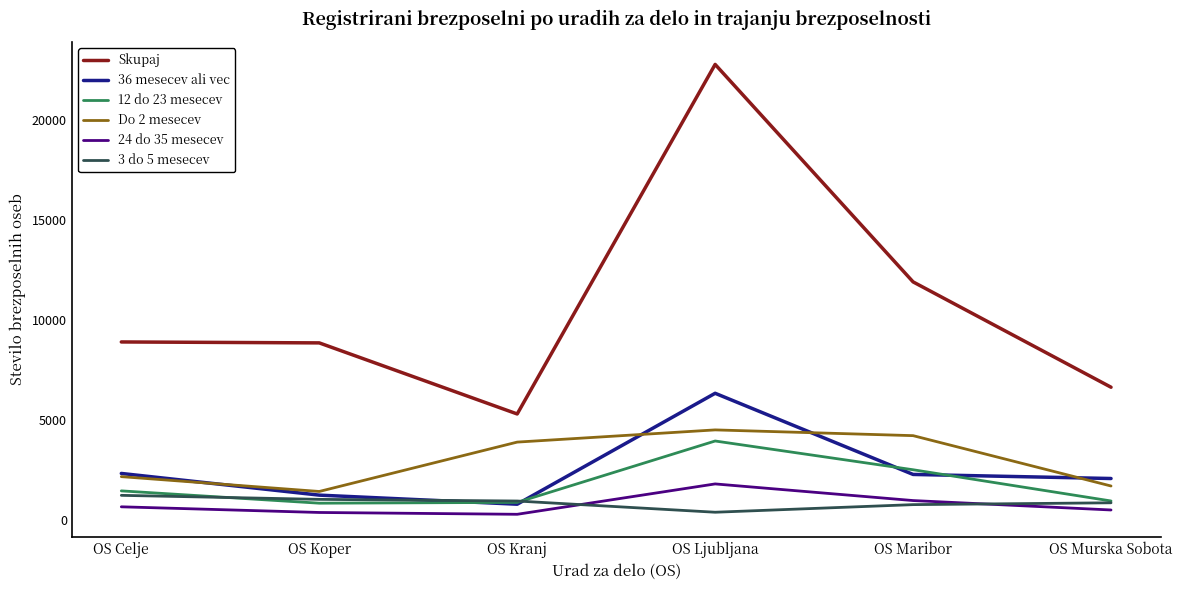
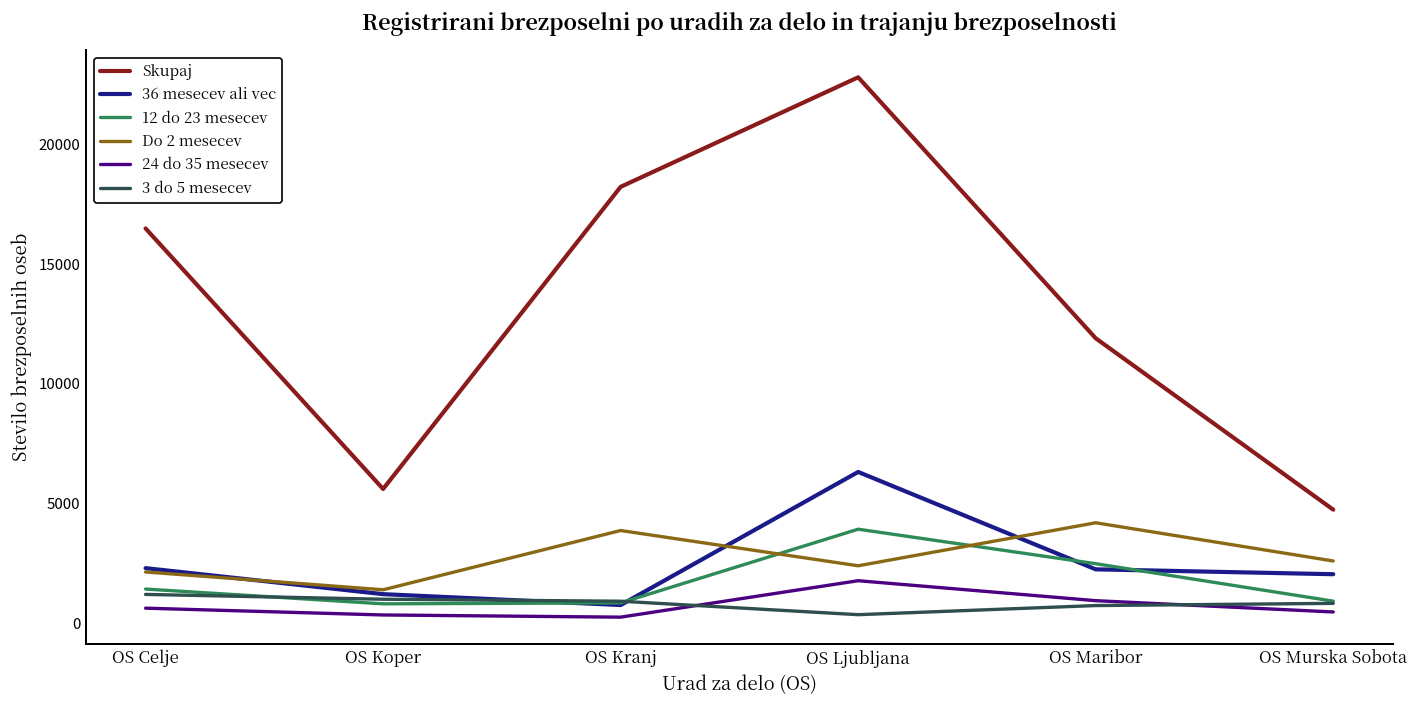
  {
    "Skupaj": {
-     "OS Celje": 8900,
-     "OS Koper": 8800,
-     "OS Kranj": 5300,
+     "OS Celje": 16500,
+     "OS Koper": 5600,
+     "OS Kranj": 18200,
      "OS Ljubljana": 22800,
      "OS Maribor": 11900,
-     "OS Murska Sobota": 6600
+     "OS Murska Sobota": 4700
    },
    "12 do 23 mesecev": {
      "OS Celje": 1400,
      "OS Koper": 800,
      "OS Ljubljana": 3900,
      "OS Maribor": 2500
    },
    "Do 2 mesecev": {
      "OS Celje": 2100,
      "OS Koper": 1400,
      "OS Kranj": 3900,
-     "OS Ljubljana": 4500,
+     "OS Ljubljana": 2400,
      "OS Maribor": 4200,
-     "OS Murska Sobota": 1700
+     "OS Murska Sobota": 2600
    },
    "3 do 5 mesecev": {
      "OS Celje": 1200,
      "OS Koper": 1000,
      "OS Ljubljana": 400,
      "OS Maribor": 700
    }
  }
